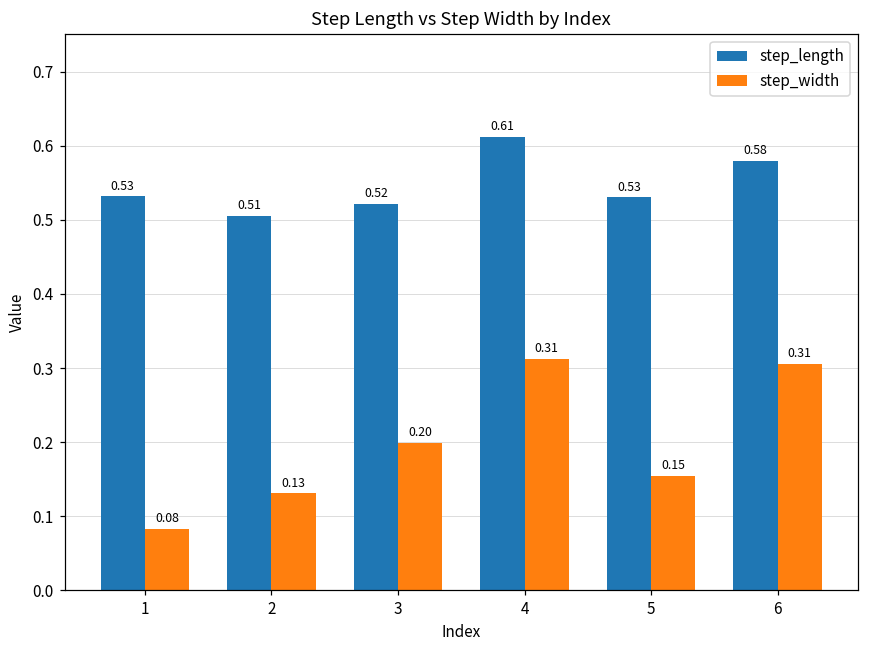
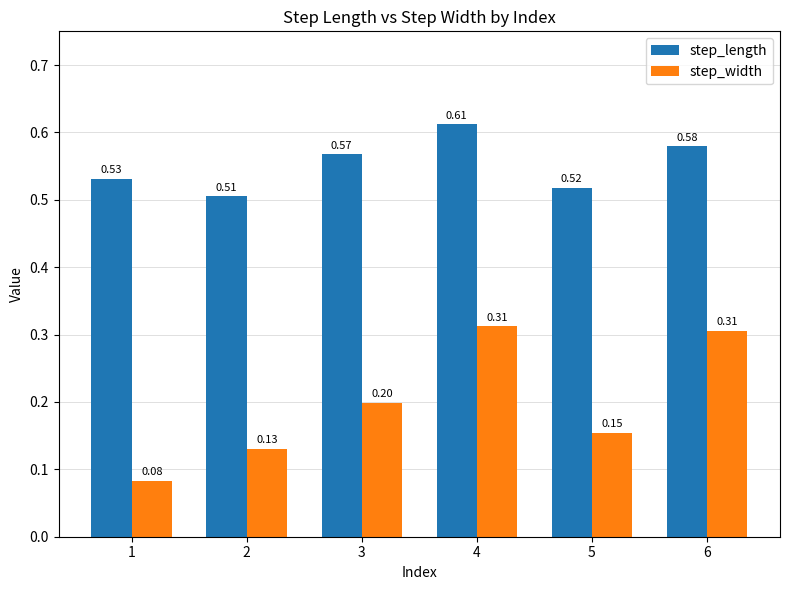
  {
    "step_length": {
      "1": 0.53,
      "2": 0.51,
-     "3": 0.52,
+     "3": 0.57,
      "4": 0.61,
-     "5": 0.53,
+     "5": 0.52,
      "6": 0.58
    },
    "step_width": {
      "1": 0.08,
      "2": 0.13,
      "3": 0.20,
      "4": 0.31,
      "5": 0.15,
      "6": 0.31
    }
  }
